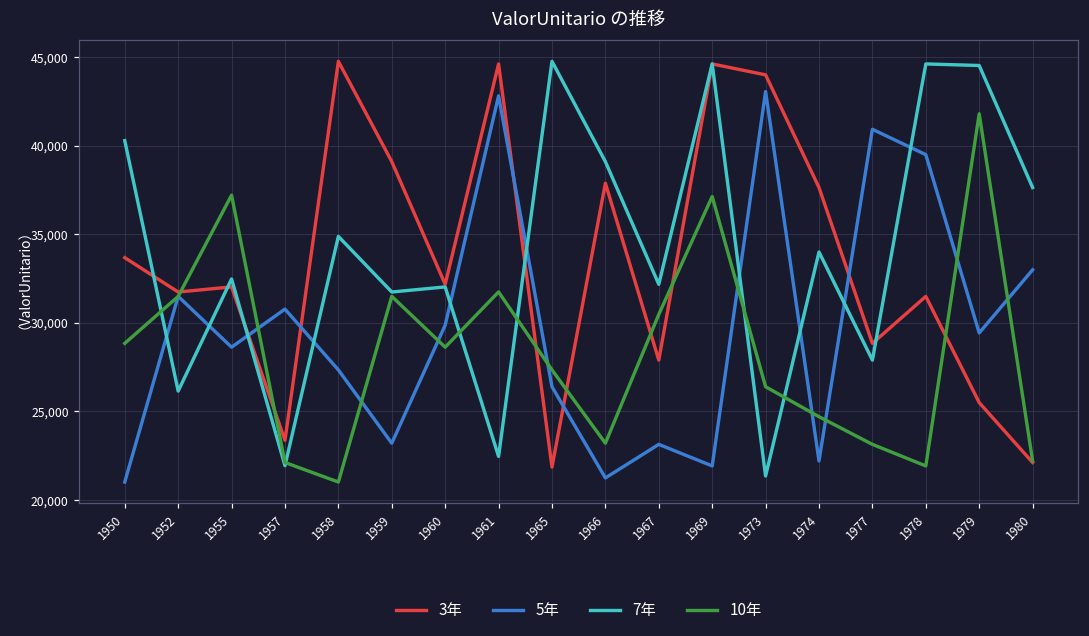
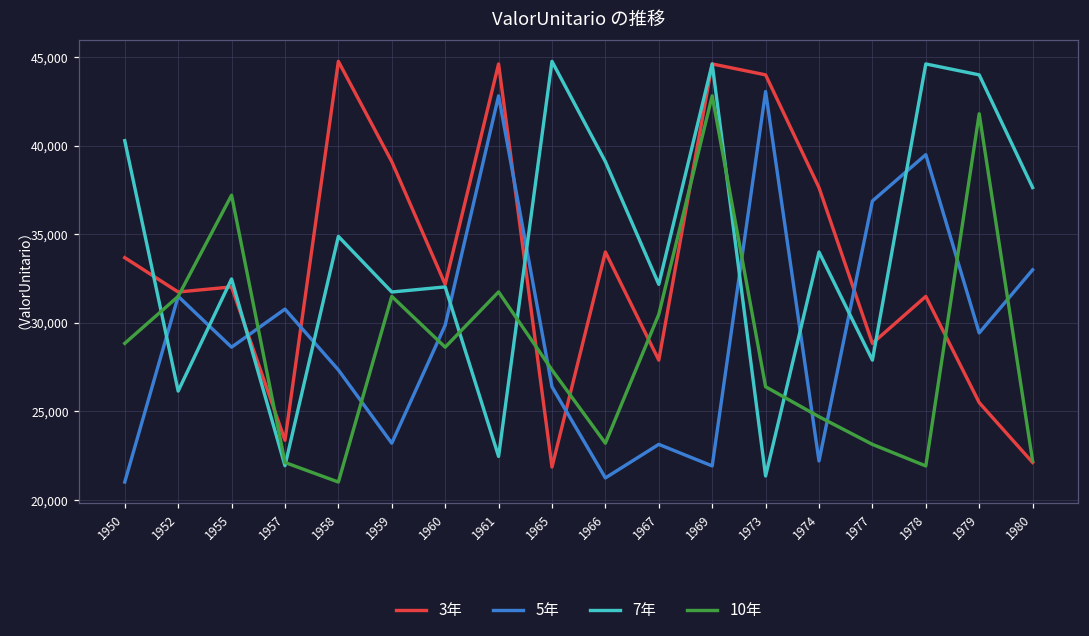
  {
    "3年": {
      "1950": "33,700",
      "1952": "31,700",
      "1955": "32,000",
      "1957": "23,400",
      "1958": "44,800",
      "1959": "39,100",
      "1961": "44,600",
      "1965": "21,900",
-     "1966": "37,900",
+     "1966": "34,000",
      "1967": "27,900",
      "1973": "44,000",
      "1974": "37,600",
      "1977": "28,800",
      "1978": "31,500",
      "1979": "25,500"
    },
    "5年": {
      "1950": "21,000",
      "1955": "28,600",
      "1957": "30,800",
      "1958": "27,300",
      "1959": "23,200",
      "1960": "29,900",
      "1961": "42,800",
      "1965": "26,400",
      "1966": "21,200",
      "1967": "23,100",
      "1969": "21,900",
      "1973": "43,100",
      "1974": "22,200",
-     "1977": "40,900",
+     "1977": "36,900",
      "1978": "39,500",
      "1979": "29,400",
      "1980": "33,000"
    },
    "7年": {
      "1950": "40,300",
      "1952": "26,100",
      "1955": "32,500",
      "1957": "21,900",
      "1958": "34,900",
      "1959": "31,700",
      "1961": "22,500",
      "1965": "44,800",
      "1966": "39,100",
      "1967": "32,200",
      "1973": "21,400",
      "1974": "34,000",
      "1977": "27,900",
      "1978": "44,600",
-     "1979": "44,500",
+     "1979": "44,000",
      "1980": "37,600"
    },
    "10年": {
      "1950": "28,800",
      "1955": "37,200",
      "1957": "22,100",
      "1958": "21,000",
      "1959": "31,500",
      "1960": "28,600",
      "1961": "31,700",
      "1965": "27,300",
      "1966": "23,200",
      "1967": "30,500",
-     "1969": "37,100",
+     "1969": "42,800",
      "1973": "26,400",
      "1974": "24,700",
      "1977": "23,100",
      "1978": "21,900",
      "1979": "41,800"
    }
  }
